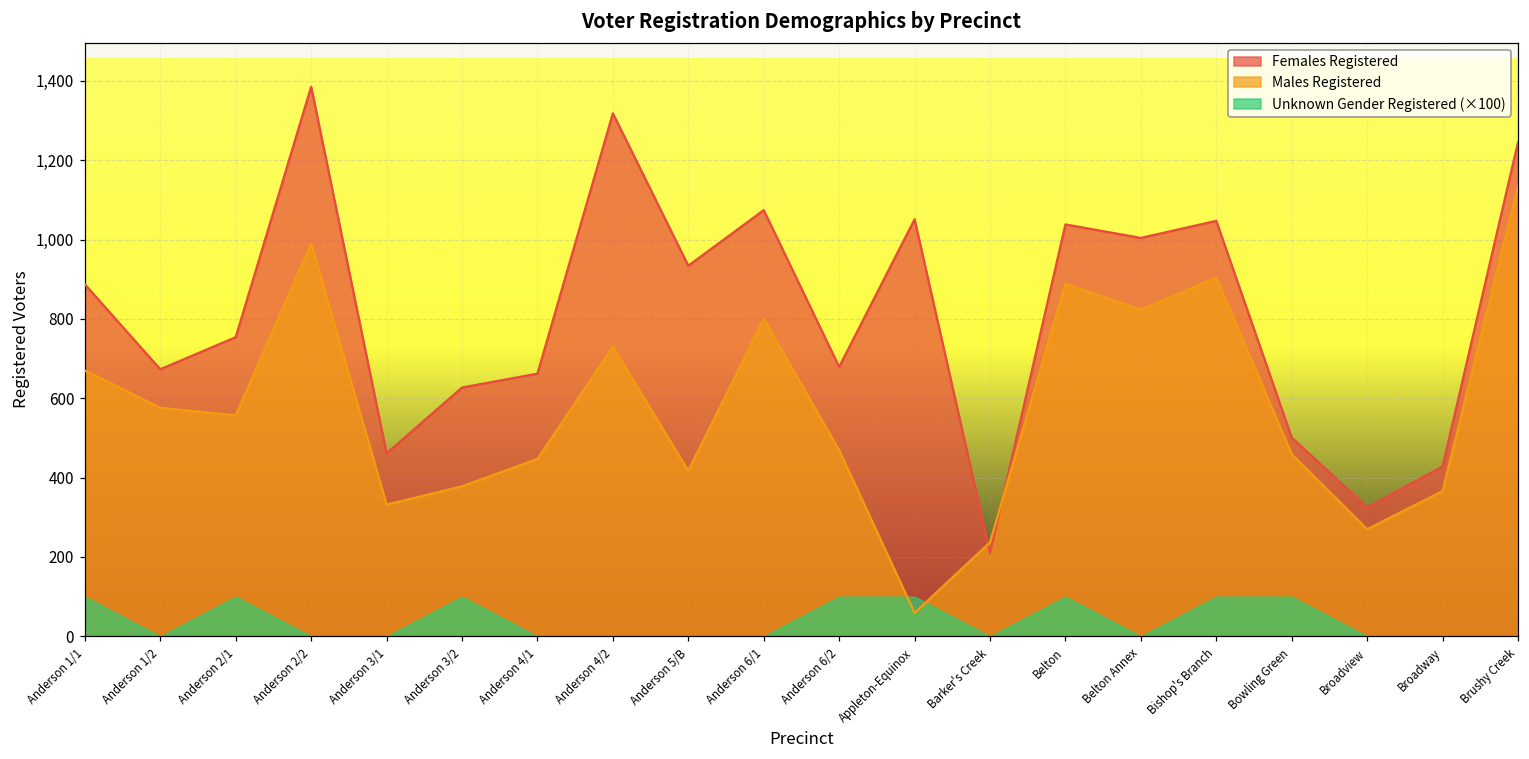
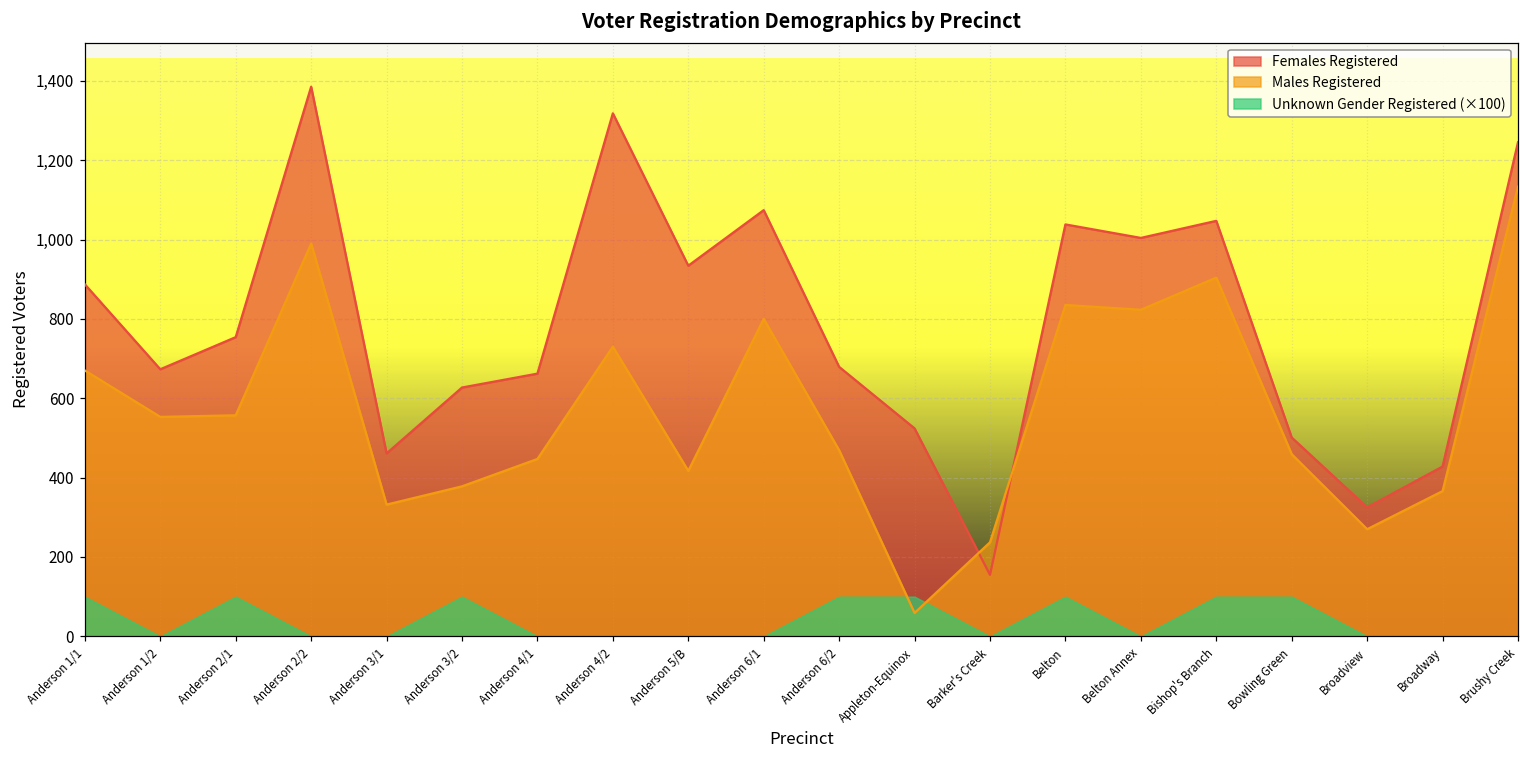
  {
    "Females Registered": {
      "Anderson 1/1": "890",
      "Anderson 1/2": "670",
      "Anderson 2/1": "750",
      "Anderson 2/2": "1,390",
      "Anderson 3/1": "460",
      "Anderson 3/2": "630",
      "Anderson 4/1": "660",
      "Anderson 4/2": "1,320",
      "Anderson 5/B": "930",
      "Anderson 6/1": "1,070",
      "Anderson 6/2": "680",
-     "Appleton-Equinox": "1,050",
-     "Barker's Creek": "210",
+     "Appleton-Equinox": "520",
+     "Barker's Creek": "160",
      "Belton": "1,040",
      "Belton Annex": "1,000",
      "Bishop's Branch": "1,050",
      "Bowling Green": "500",
      "Broadview": "330",
      "Broadway": "430",
      "Brushy Creek": "1,250"
    },
    "Males Registered": {
      "Anderson 1/1": "670",
-     "Anderson 1/2": "580",
+     "Anderson 1/2": "550",
      "Anderson 2/1": "560",
      "Anderson 2/2": "990",
      "Anderson 3/1": "330",
      "Anderson 3/2": "380",
      "Anderson 4/1": "450",
      "Anderson 4/2": "730",
      "Anderson 5/B": "420",
      "Anderson 6/1": "800",
      "Anderson 6/2": "470",
      "Appleton-Equinox": "60",
      "Barker's Creek": "240",
-     "Belton": "890",
+     "Belton": "840",
      "Belton Annex": "820",
      "Bishop's Branch": "900",
      "Bowling Green": "460",
      "Broadview": "270",
      "Broadway": "370",
      "Brushy Creek": "1,130"
    },
    "Unknown Gender Registered (×100)": {
      "Anderson 1/1": "100",
      "Anderson 1/2": "0",
      "Anderson 2/1": "100",
      "Anderson 2/2": "0",
      "Anderson 3/1": "0",
      "Anderson 3/2": "100",
      "Anderson 4/1": "0",
      "Anderson 4/2": "0",
      "Anderson 5/B": "0",
      "Anderson 6/1": "0",
      "Anderson 6/2": "100",
      "Appleton-Equinox": "100",
      "Barker's Creek": "0",
      "Belton": "100",
      "Belton Annex": "0",
      "Bishop's Branch": "100",
      "Bowling Green": "100",
      "Broadview": "0",
      "Broadway": "0",
      "Brushy Creek": "0"
    }
  }
